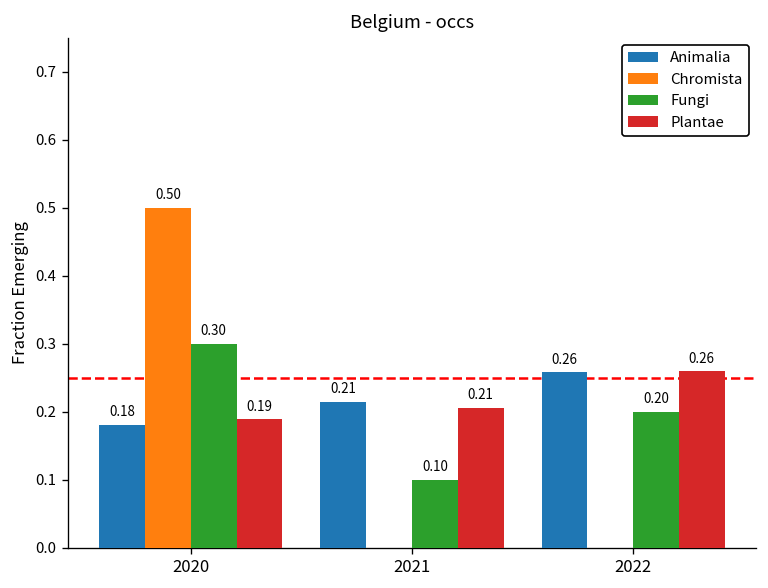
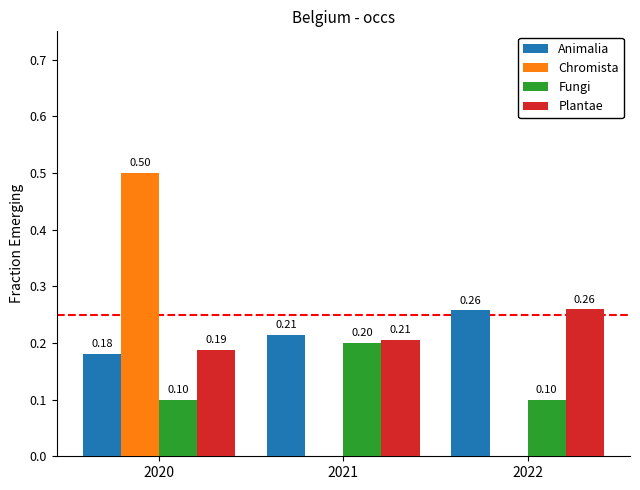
  {
    "Animalia": {
      "2020": 0.18,
      "2021": 0.21,
      "2022": 0.26
    },
    "Chromista": {
      "2020": 0.50
    },
    "Fungi": {
-     "2020": 0.30,
-     "2021": 0.10,
-     "2022": 0.20
+     "2020": 0.10,
+     "2021": 0.20,
+     "2022": 0.10
    },
    "Plantae": {
      "2020": 0.19,
      "2021": 0.21,
      "2022": 0.26
    }
  }
